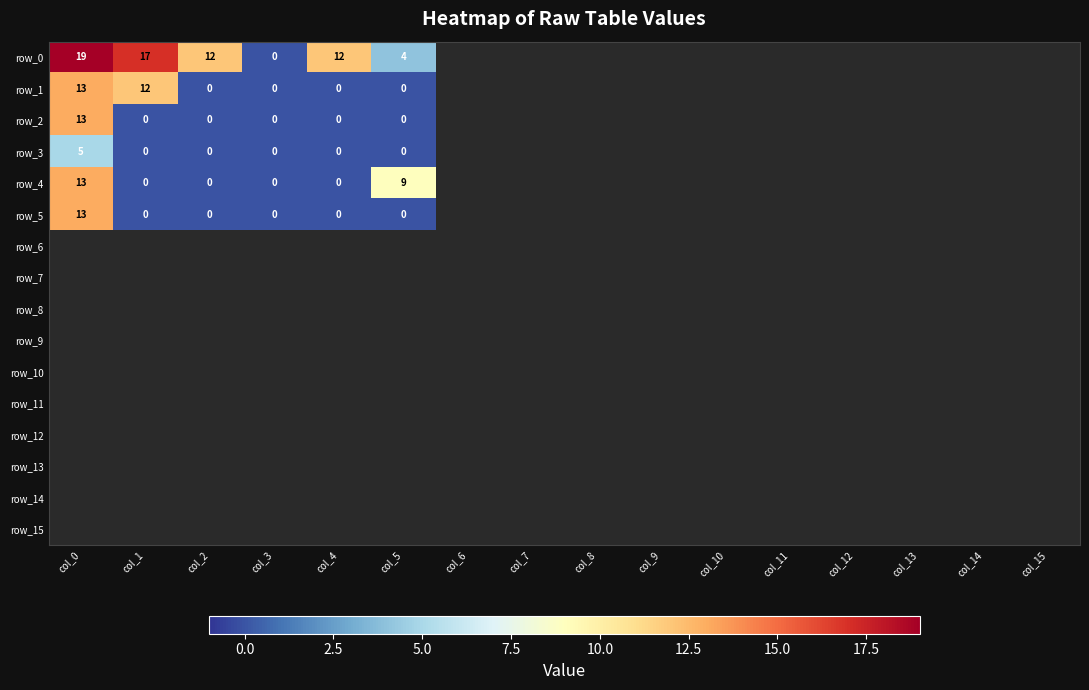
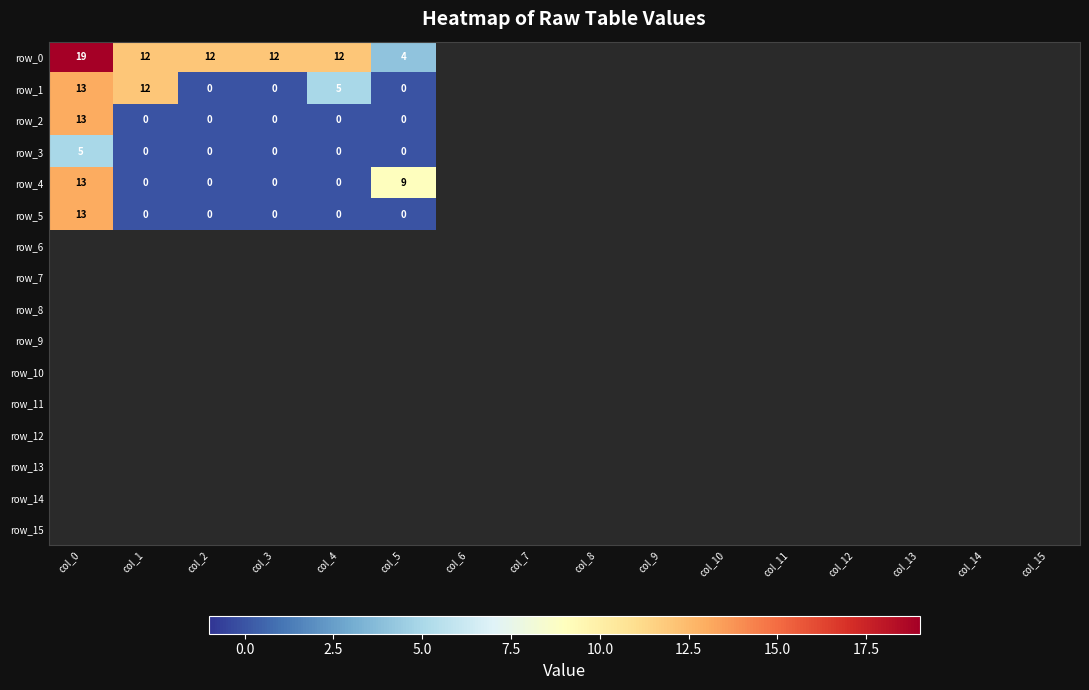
  {
    "row_0": {
      "col_0": 19,
-     "col_1": 17,
+     "col_1": 12,
      "col_2": 12,
-     "col_3": 0,
+     "col_3": 12,
      "col_4": 12,
      "col_5": 4
    },
    "row_1": {
      "col_0": 13,
      "col_1": 12,
      "col_2": 0,
      "col_3": 0,
-     "col_4": 0,
+     "col_4": 5,
      "col_5": 0
    },
    "row_2": {
      "col_0": 13,
      "col_1": 0,
      "col_2": 0,
      "col_3": 0,
      "col_4": 0,
      "col_5": 0
    },
    "row_3": {
      "col_0": 5,
      "col_1": 0,
      "col_2": 0,
      "col_3": 0,
      "col_4": 0,
      "col_5": 0
    },
    "row_4": {
      "col_0": 13,
      "col_1": 0,
      "col_2": 0,
      "col_3": 0,
      "col_4": 0,
      "col_5": 9
    },
    "row_5": {
      "col_0": 13,
      "col_1": 0,
      "col_2": 0,
      "col_3": 0,
      "col_4": 0,
      "col_5": 0
    }
  }
